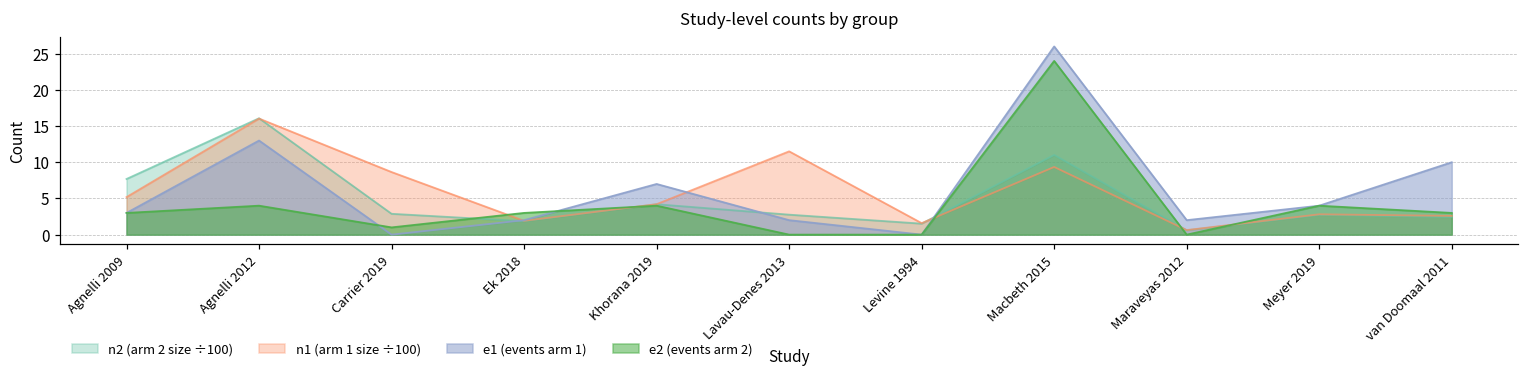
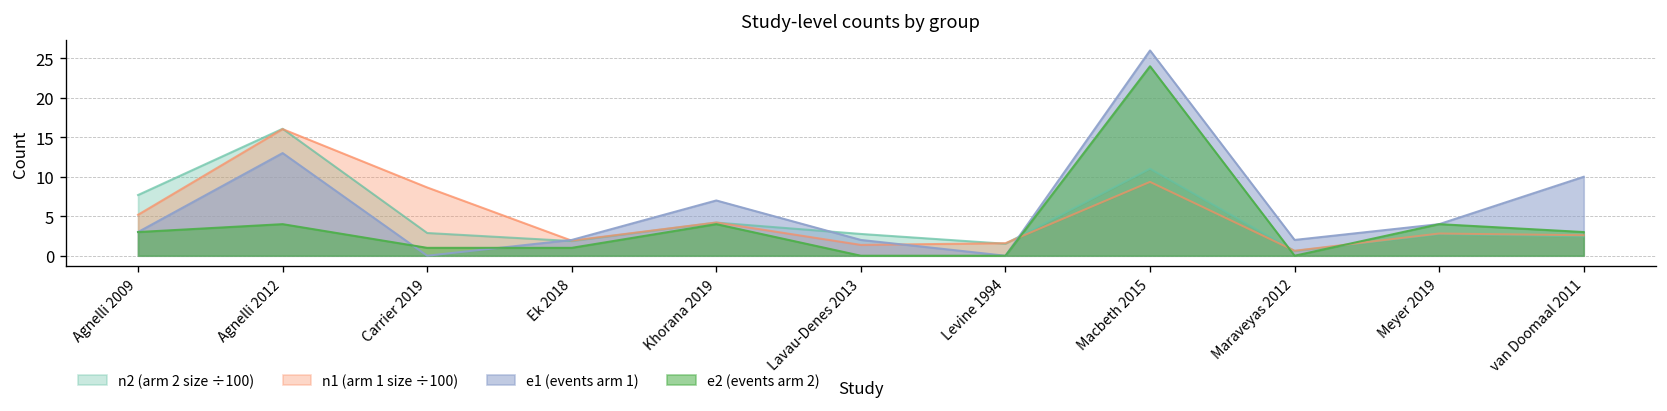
  {
    "n1 (arm 1 size ÷100)": {
      "Agnelli 2009": 5,
      "Carrier 2019": 9,
-     "Lavau-Denes 2013": 12,
+     "Lavau-Denes 2013": 1,
      "Macbeth 2015": 9
    },
    "e2 (events arm 2)": {
      "Agnelli 2012": 4,
      "Carrier 2019": 1,
-     "Ek 2018": 3,
+     "Ek 2018": 1,
      "Lavau-Denes 2013": 0,
      "Macbeth 2015": 24,
      "Maraveyas 2012": 0,
      "van Doomaal 2011": 3
    }
  }
